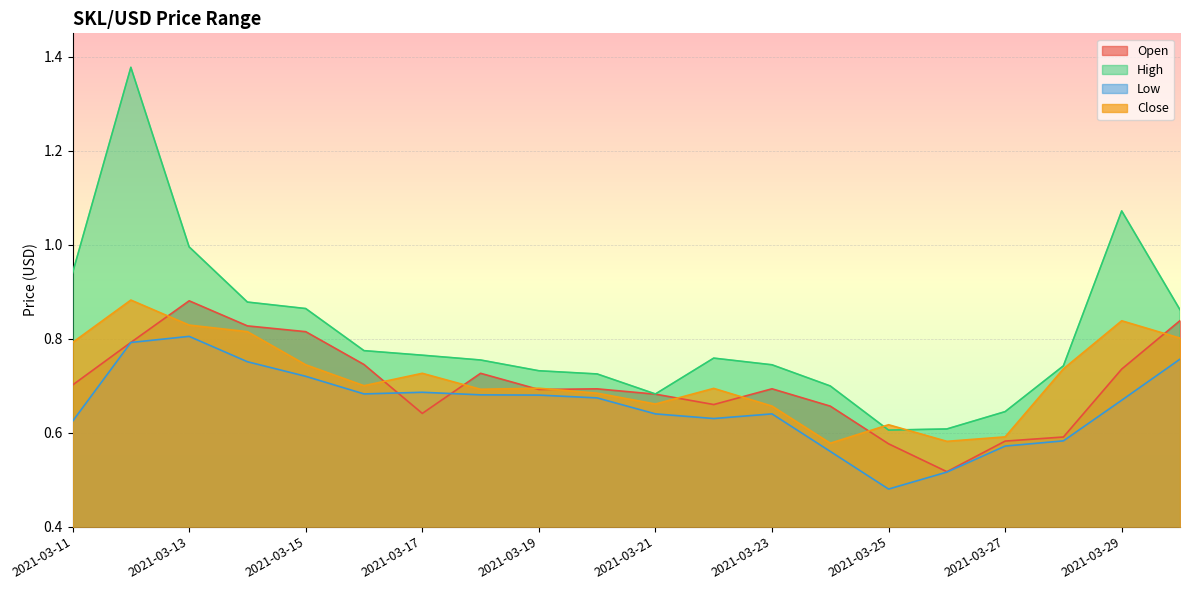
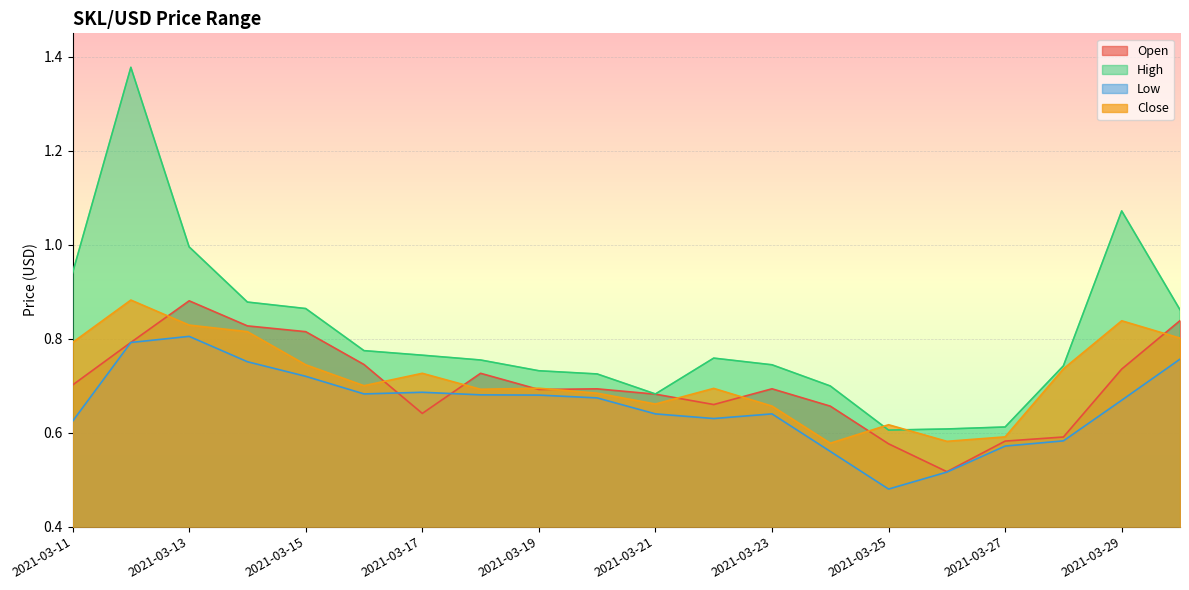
  {
    "Open": {
      "2021-03-11": 0.70,
      "2021-03-13": 0.88,
      "2021-03-15": 0.82,
      "2021-03-17": 0.64,
      "2021-03-23": 0.69,
      "2021-03-25": 0.58,
      "2021-03-27": 0.58,
      "2021-03-29": 0.74
    },
    "High": {
      "2021-03-11": 0.94,
      "2021-03-13": 1.00,
      "2021-03-15": 0.86,
      "2021-03-17": 0.76,
      "2021-03-19": 0.73,
      "2021-03-23": 0.74,
      "2021-03-25": 0.61,
-     "2021-03-27": 0.64,
+     "2021-03-27": 0.61,
      "2021-03-29": 1.07
    },
    "Low": {
      "2021-03-11": 0.62,
      "2021-03-13": 0.81,
      "2021-03-15": 0.72,
      "2021-03-17": 0.69,
      "2021-03-19": 0.68,
      "2021-03-21": 0.64,
      "2021-03-23": 0.64,
      "2021-03-25": 0.48,
      "2021-03-27": 0.57,
      "2021-03-29": 0.67
    },
    "Close": {
      "2021-03-11": 0.79,
      "2021-03-13": 0.83,
      "2021-03-15": 0.74,
      "2021-03-17": 0.73,
      "2021-03-21": 0.66,
      "2021-03-23": 0.66,
      "2021-03-25": 0.62,
      "2021-03-27": 0.59,
      "2021-03-29": 0.84
    }
  }
